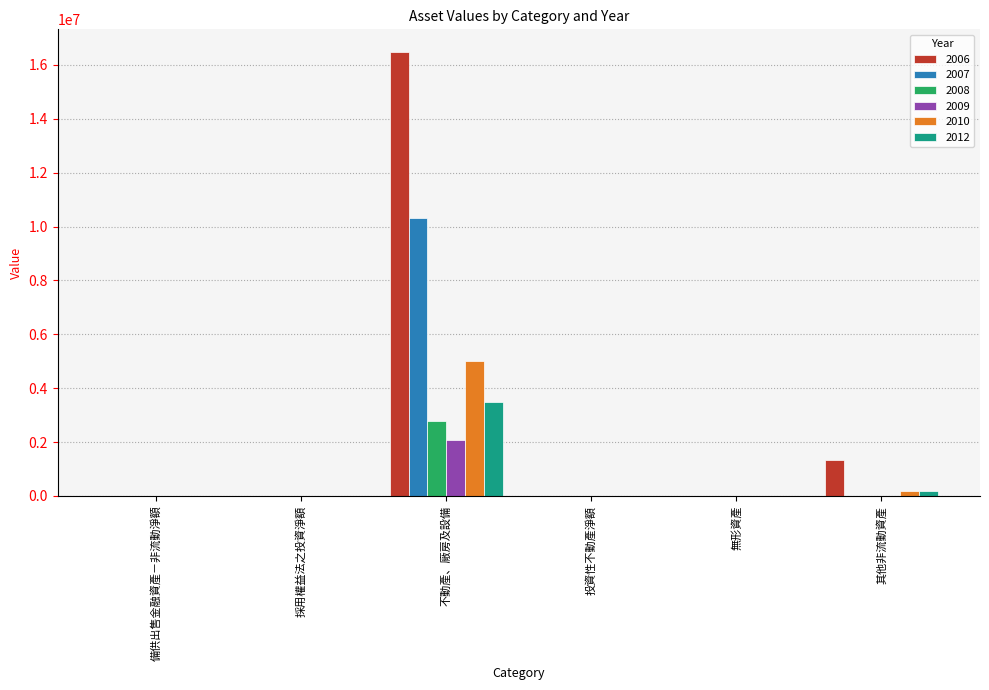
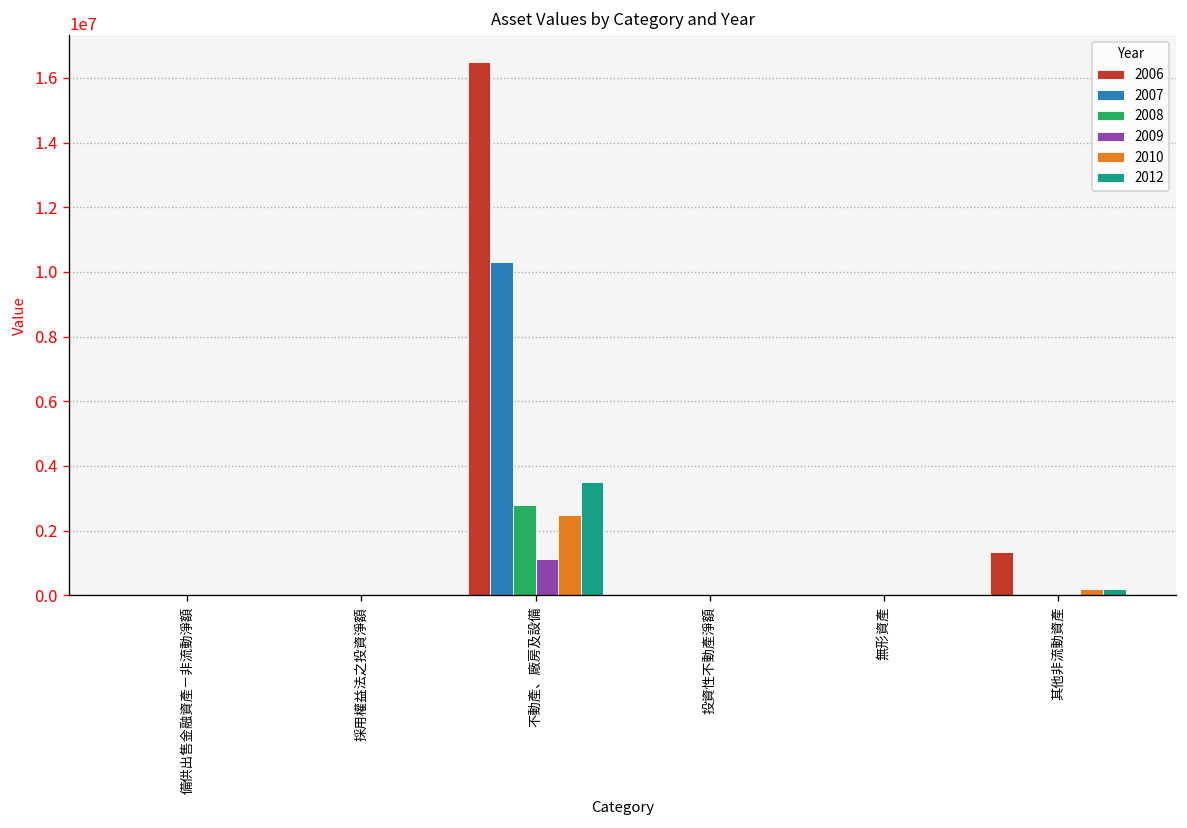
  {
    "2006": {
      "備供出售金融資產－非流動淨額": 0,
      "採用權益法之投資淨額": 0,
      "不動產、廠房及設備": 16500000,
      "投資性不動產淨額": 0,
      "無形資產": 0,
      "其他非流動資產": 1300000
    },
    "2007": {
      "備供出售金融資產－非流動淨額": 0,
      "採用權益法之投資淨額": 0,
      "不動產、廠房及設備": 10300000,
      "投資性不動產淨額": 0,
      "無形資產": 0
    },
    "2009": {
      "備供出售金融資產－非流動淨額": 0,
      "採用權益法之投資淨額": 0,
-     "不動產、廠房及設備": 2100000,
+     "不動產、廠房及設備": 1100000,
      "投資性不動產淨額": 0,
      "無形資產": 0
    },
    "2010": {
      "備供出售金融資產－非流動淨額": 0,
      "採用權益法之投資淨額": 0,
-     "不動產、廠房及設備": 5000000,
+     "不動產、廠房及設備": 2500000,
      "投資性不動產淨額": 0,
      "無形資產": 0,
      "其他非流動資產": 200000
    }
  }
